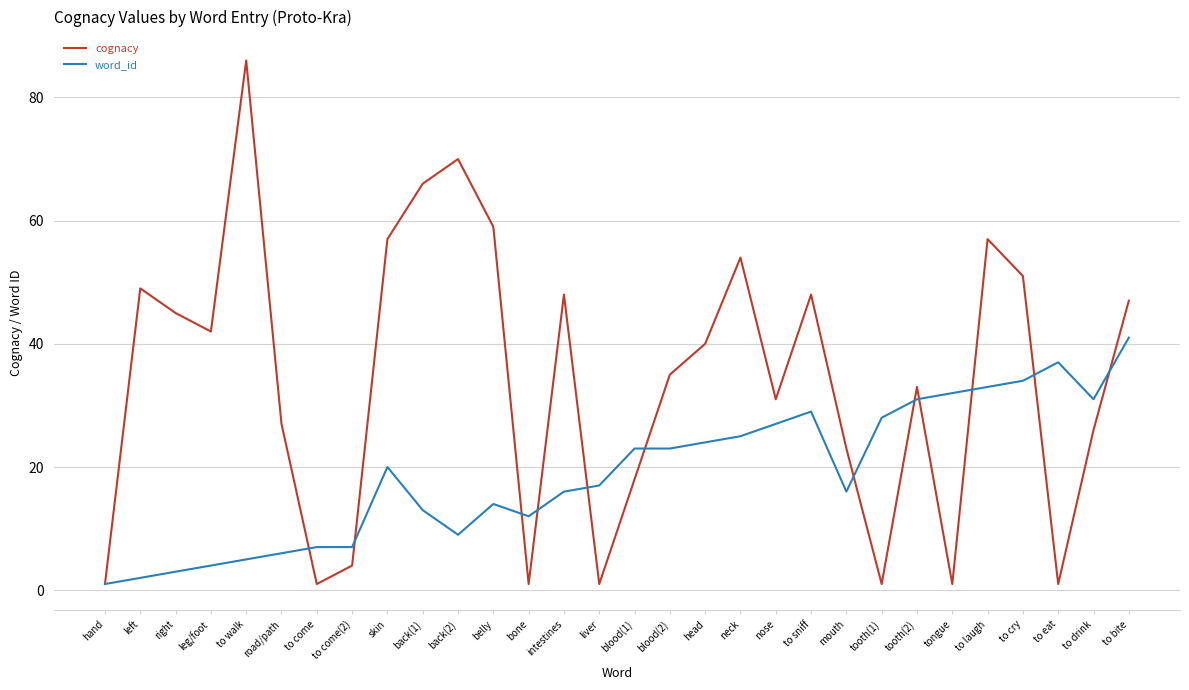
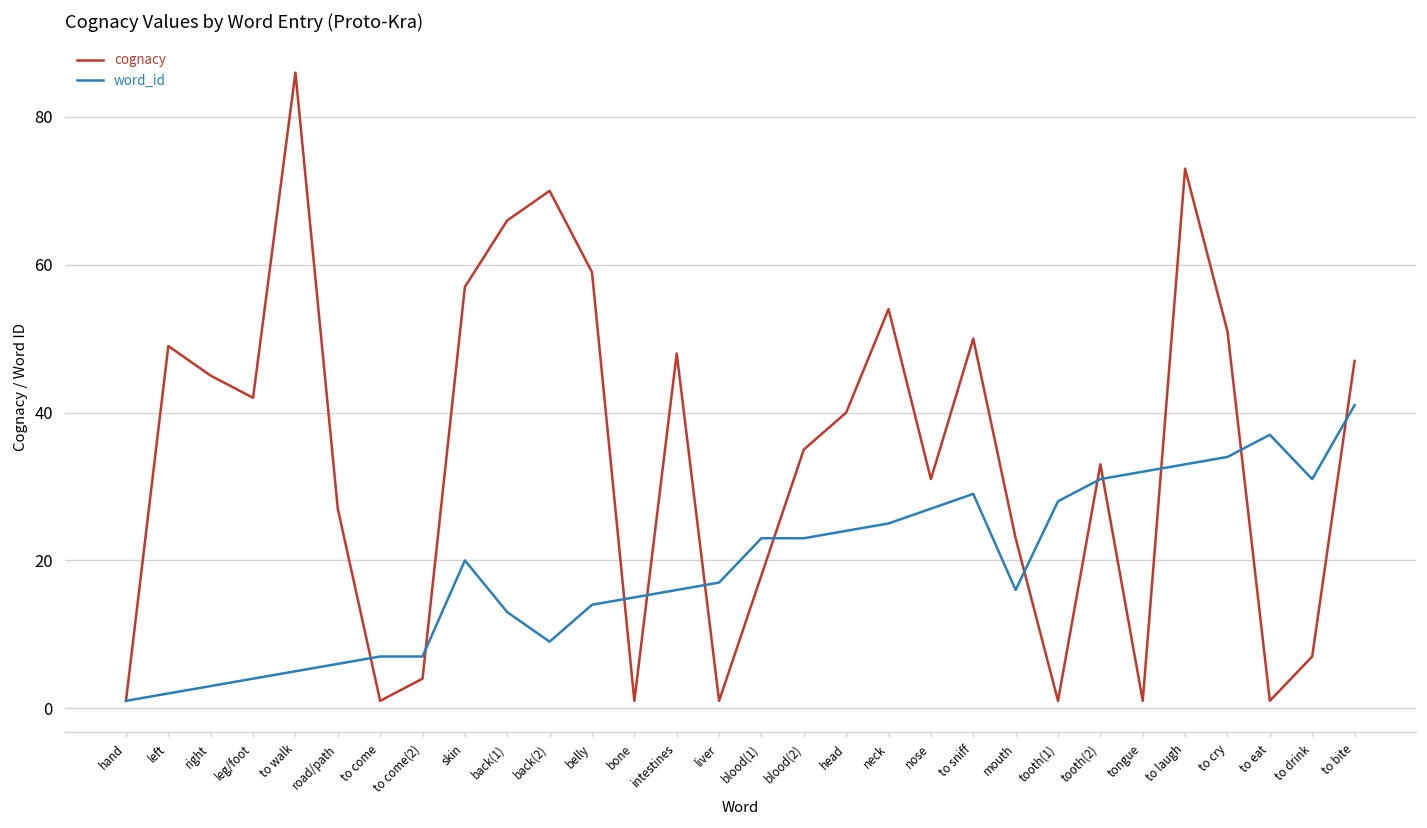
  {
    "cognacy": {
      "left": 49,
      "right": 45,
      "leg/foot": 42,
      "to walk": 86,
      "road/path": 27,
      "to come": 1,
      "to come(2)": 4,
      "skin": 57,
      "back(1)": 66,
      "back(2)": 70,
      "belly": 59,
      "bone": 1,
      "intestines": 48,
      "liver": 1,
      "blood(1)": 18,
      "blood(2)": 35,
      "head": 40,
      "neck": 54,
      "nose": 31,
-     "to sniff": 48,
+     "to sniff": 50,
      "mouth": 23,
      "tooth(1)": 1,
      "tooth(2)": 33,
      "tongue": 1,
-     "to laugh": 57,
+     "to laugh": 73,
      "to cry": 51,
      "to eat": 1,
-     "to drink": 26,
+     "to drink": 7,
      "to bite": 47
    },
    "word_id": {
      "left": 2,
      "right": 3,
      "leg/foot": 4,
      "to walk": 5,
      "road/path": 6,
      "to come": 7,
      "to come(2)": 7,
      "skin": 20,
      "back(1)": 13,
      "back(2)": 9,
      "belly": 14,
-     "bone": 12,
+     "bone": 15,
      "intestines": 16,
      "liver": 17,
      "blood(1)": 23,
      "blood(2)": 23,
      "head": 24,
      "neck": 25,
      "nose": 27,
      "to sniff": 29,
      "mouth": 16,
      "tooth(1)": 28,
      "tooth(2)": 31,
      "tongue": 32,
      "to laugh": 33,
      "to cry": 34,
      "to eat": 37,
      "to drink": 31,
      "to bite": 41
    }
  }
